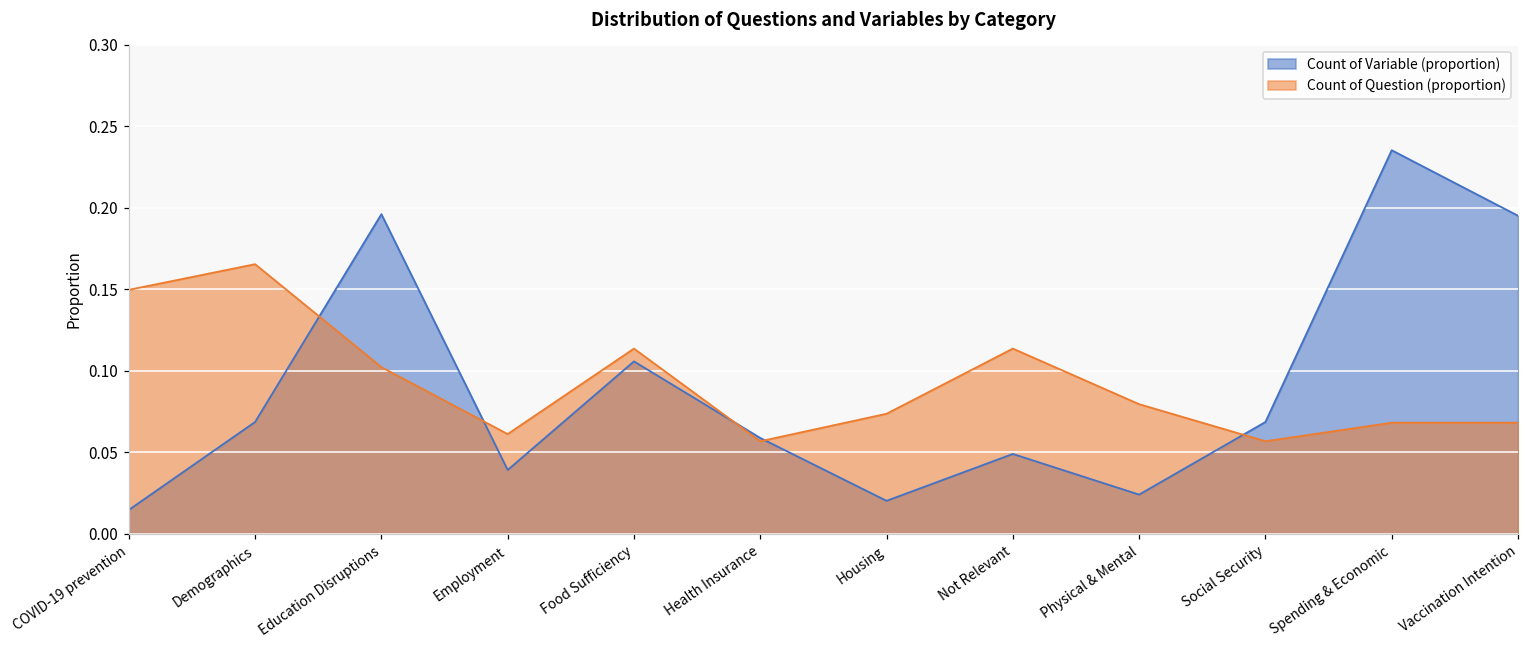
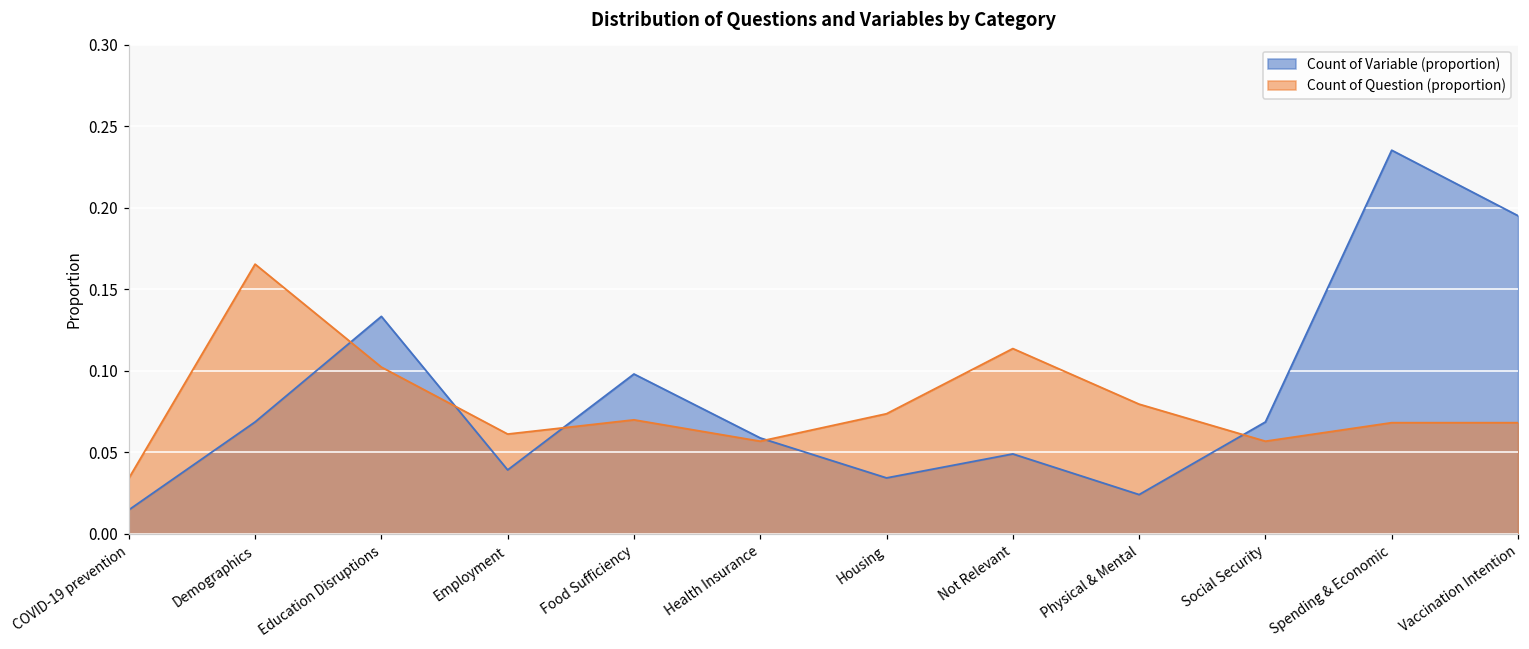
  {
    "Count of Variable (proportion)": {
      "COVID-19 prevention": 0.015,
      "Demographics": 0.069,
-     "Education Disruptions": 0.196,
+     "Education Disruptions": 0.133,
      "Employment": 0.039,
-     "Food Sufficiency": 0.106,
+     "Food Sufficiency": 0.098,
      "Health Insurance": 0.059,
-     "Housing": 0.020,
+     "Housing": 0.034,
      "Not Relevant": 0.049,
      "Physical & Mental": 0.024,
      "Social Security": 0.069,
      "Spending & Economic": 0.235,
      "Vaccination Intention": 0.195
    },
    "Count of Question (proportion)": {
-     "COVID-19 prevention": 0.150,
+     "COVID-19 prevention": 0.034,
      "Demographics": 0.165,
      "Education Disruptions": 0.102,
      "Employment": 0.061,
-     "Food Sufficiency": 0.114,
+     "Food Sufficiency": 0.070,
      "Health Insurance": 0.057,
      "Housing": 0.074,
      "Not Relevant": 0.114,
      "Physical & Mental": 0.080,
      "Social Security": 0.057,
      "Spending & Economic": 0.068,
      "Vaccination Intention": 0.068
    }
  }
